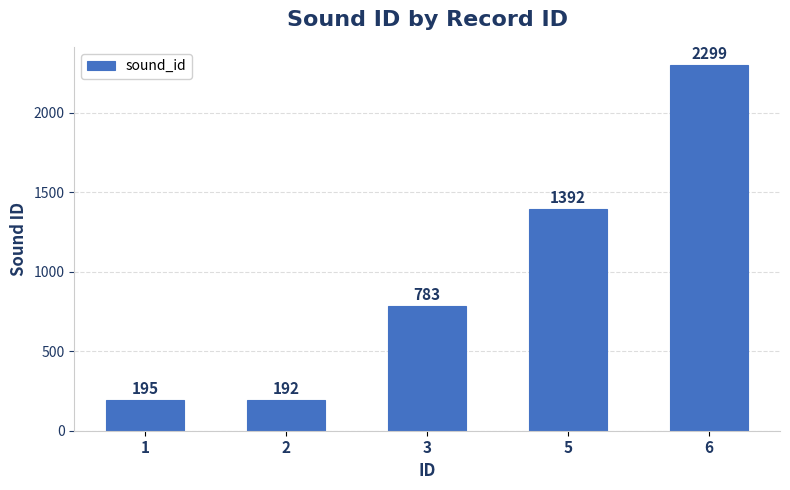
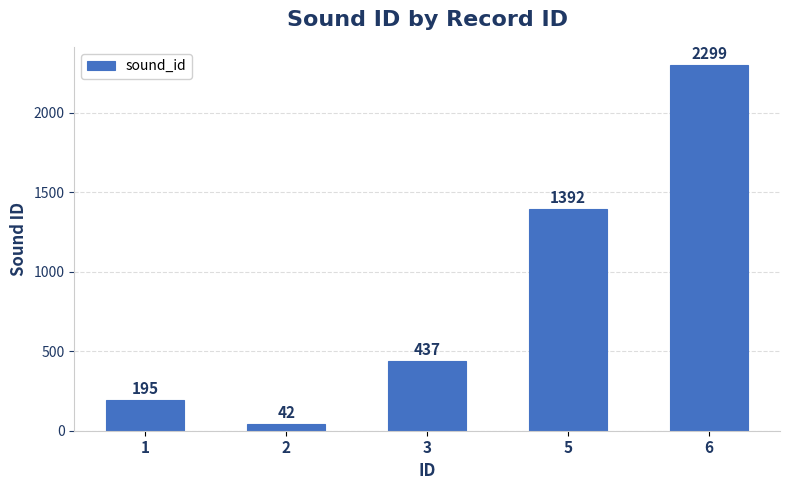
  {
    "1": 195,
-   "2": 192,
-   "3": 783,
+   "2": 42,
+   "3": 437,
    "5": 1392,
    "6": 2299
  }
